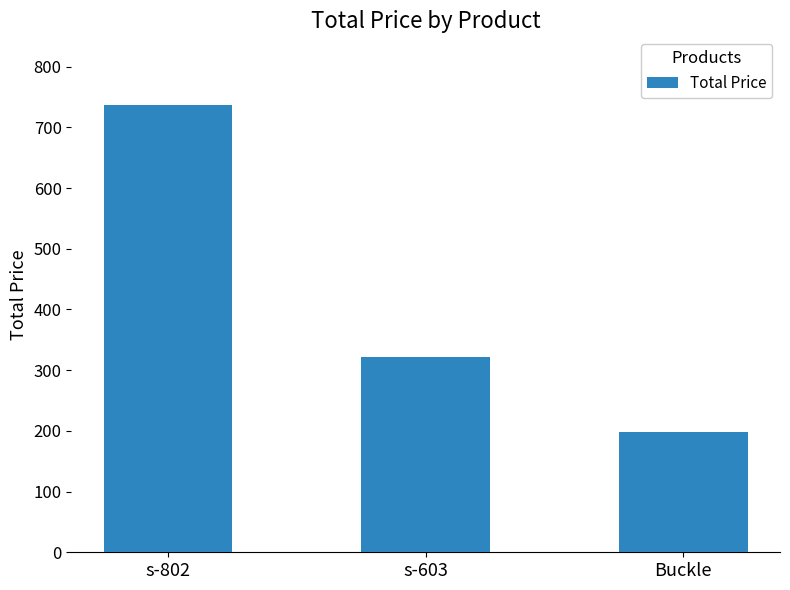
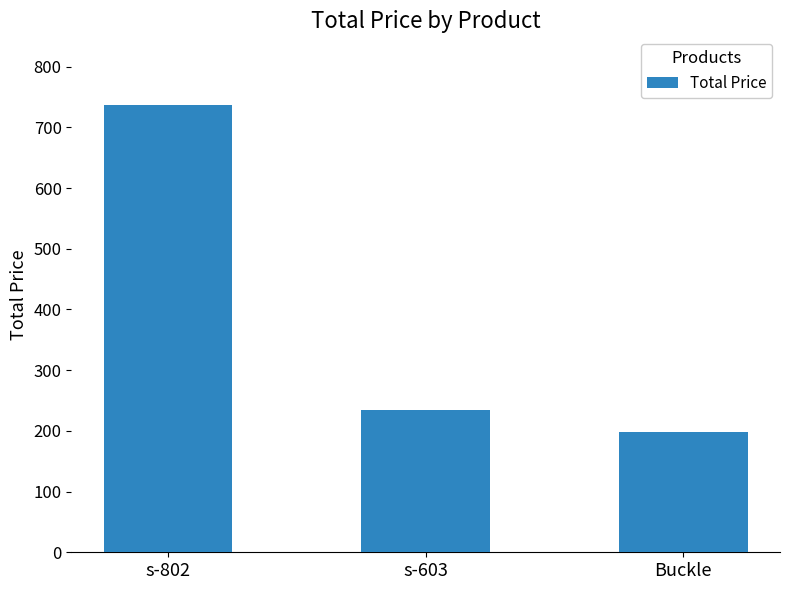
  {
    "s-802": 740,
-   "s-603": 320,
+   "s-603": 230,
    "Buckle": 200
  }
